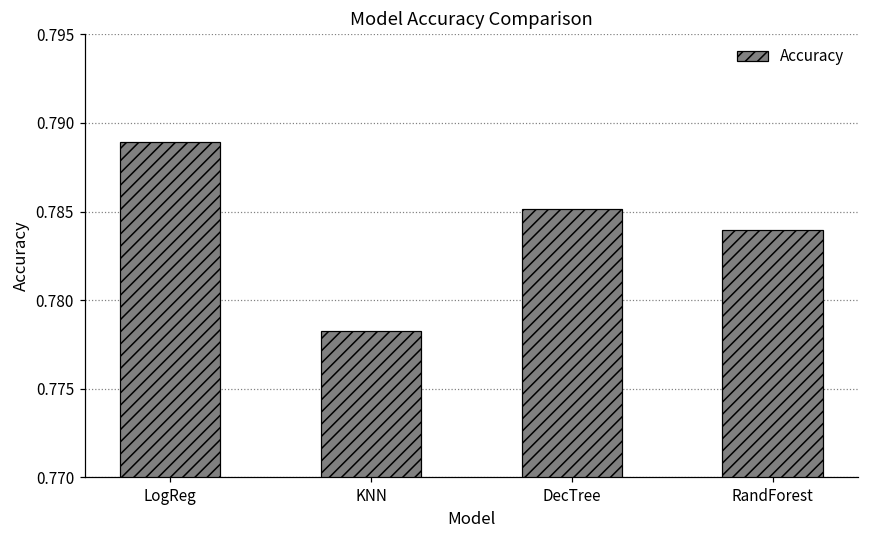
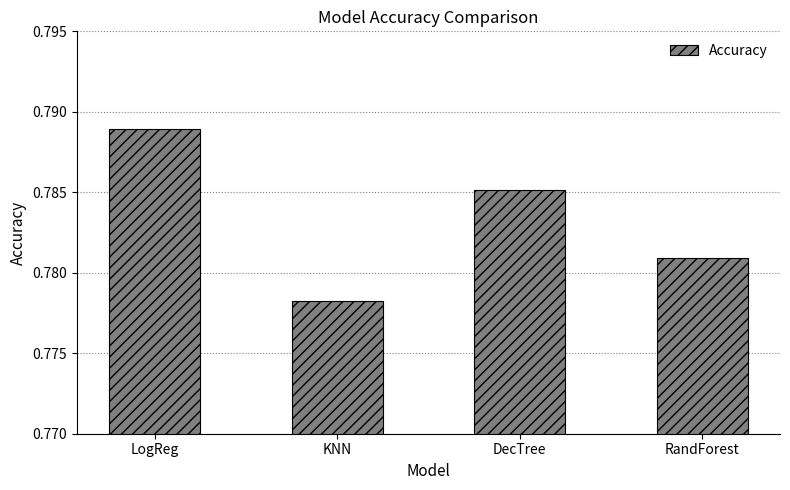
  {
    "LogReg": 0.7889,
    "KNN": 0.7783,
    "DecTree": 0.7852,
-   "RandForest": 0.7839
+   "RandForest": 0.7809
  }
